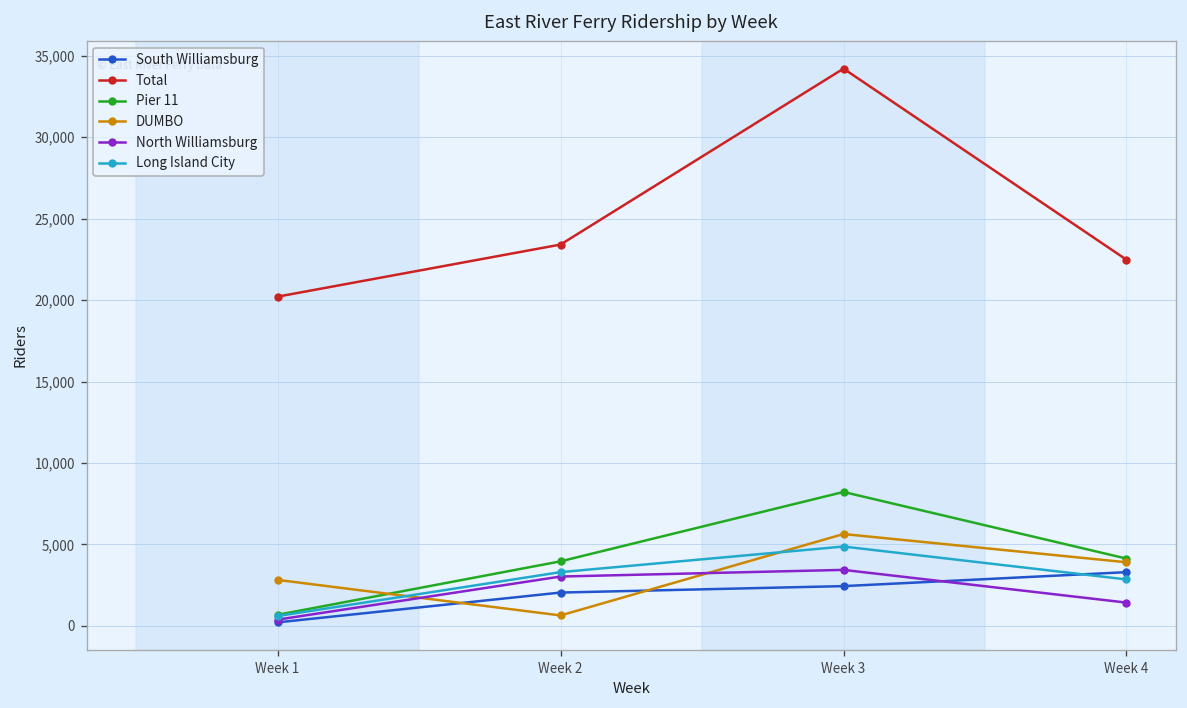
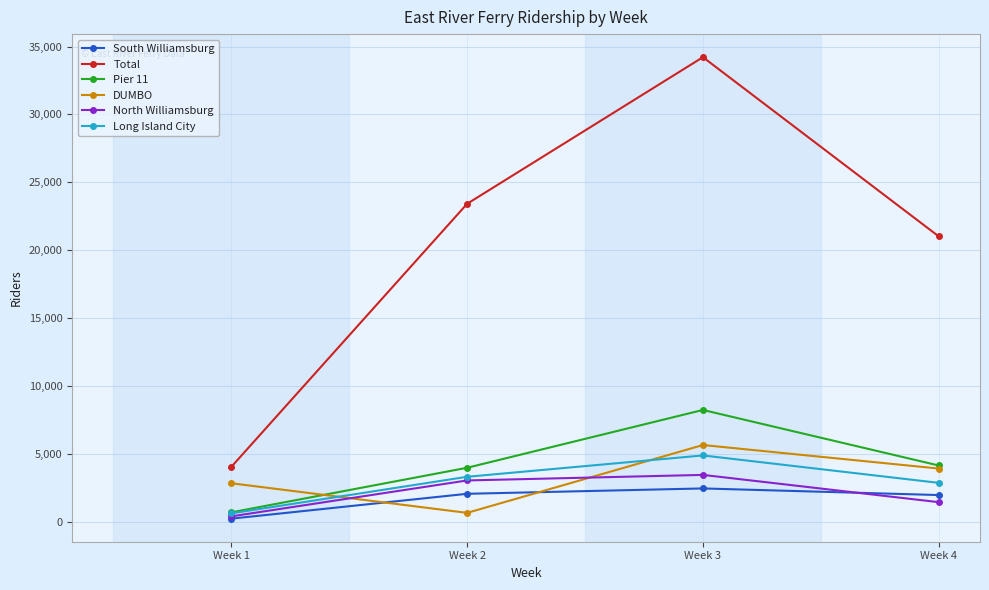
  {
    "South Williamsburg": {
      "Week 2": "2,000",
      "Week 3": "2,400",
-     "Week 4": "3,300"
+     "Week 4": "2,000"
    },
    "Total": {
-     "Week 1": "20,200",
+     "Week 1": "4,000",
      "Week 2": "23,400",
      "Week 3": "34,200",
-     "Week 4": "22,500"
+     "Week 4": "21,000"
    },
    "Pier 11": {
      "Week 2": "4,000",
      "Week 3": "8,200",
      "Week 4": "4,100"
    },
    "DUMBO": {
      "Week 1": "2,800",
      "Week 2": "600",
      "Week 3": "5,600",
      "Week 4": "3,900"
    },
    "North Williamsburg": {
      "Week 2": "3,000",
      "Week 3": "3,400",
      "Week 4": "1,400"
    },
    "Long Island City": {
      "Week 2": "3,300",
      "Week 3": "4,900",
      "Week 4": "2,900"
    }
  }
